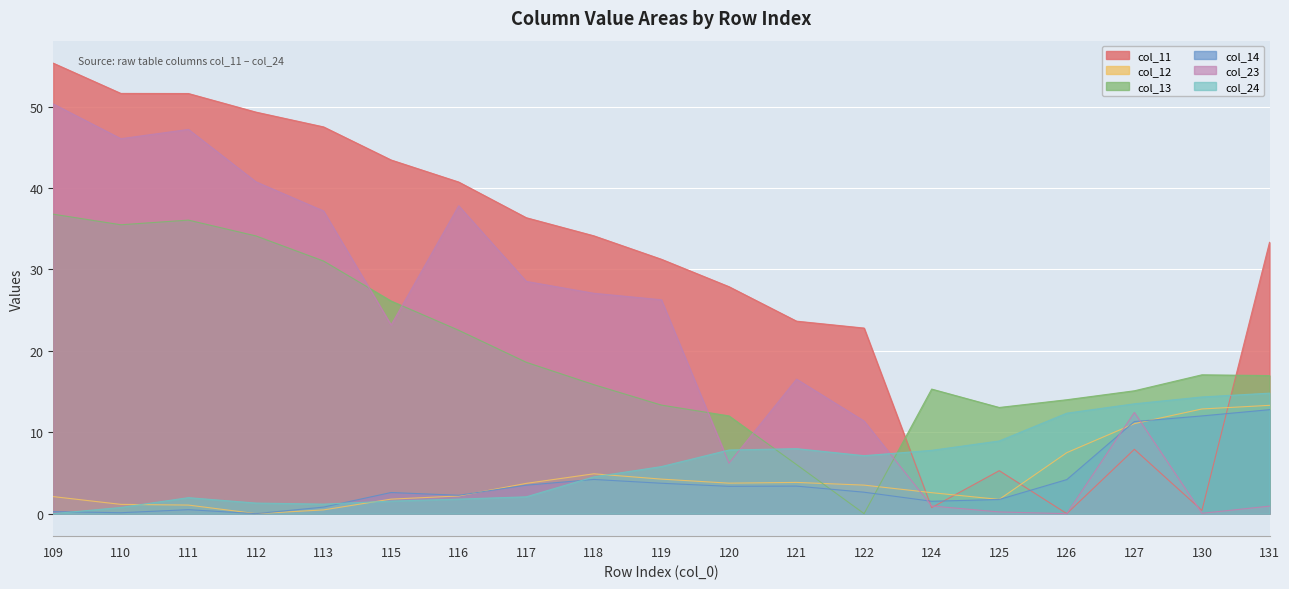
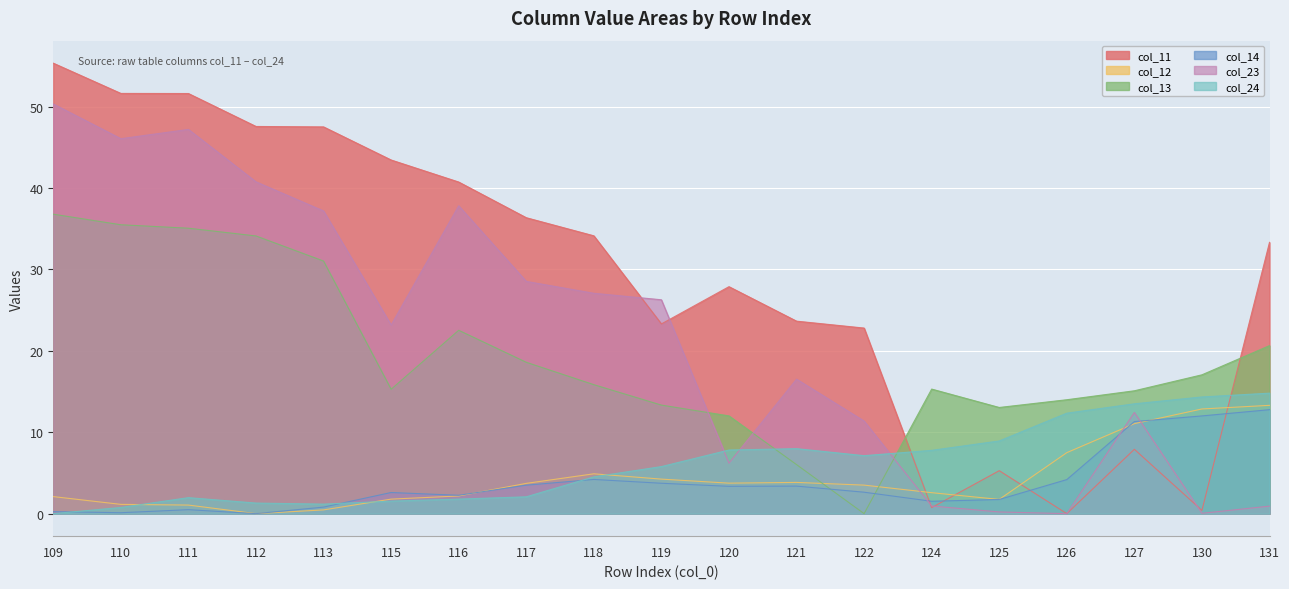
  {
    "col_11": {
      "110": 52,
      "111": 52,
-     "112": 49,
+     "112": 48,
      "113": 48,
      "115": 43,
      "116": 41,
      "117": 36,
      "118": 34,
-     "119": 31,
+     "119": 23,
      "120": 28,
      "121": 24,
      "122": 23,
      "125": 5,
      "127": 8,
      "130": 0,
      "131": 33
    },
    "col_12": {
      "109": 2,
      "110": 1,
      "111": 1,
      "113": 0,
      "118": 5,
      "119": 4,
      "120": 4,
      "121": 4,
      "122": 4,
      "124": 3,
      "126": 7,
      "130": 13,
      "131": 13
    },
    "col_13": {
      "109": 37,
      "110": 35,
-     "111": 36,
+     "111": 35,
      "112": 34,
      "113": 31,
-     "115": 26,
+     "115": 15,
      "116": 23,
      "117": 19,
      "118": 16,
      "119": 13,
      "120": 12,
      "121": 6,
      "122": 0,
      "124": 15,
      "125": 13,
      "126": 14,
      "127": 15,
      "130": 17,
-     "131": 17
+     "131": 21
    },
    "col_23": {
      "109": 50,
      "110": 46,
      "111": 47,
      "112": 41,
      "113": 37,
      "115": 23,
      "116": 38,
      "117": 29,
      "118": 27,
      "119": 26,
      "120": 6,
      "121": 17,
      "122": 11,
      "125": 0,
      "127": 12,
      "130": 0,
      "131": 1
    }
  }
